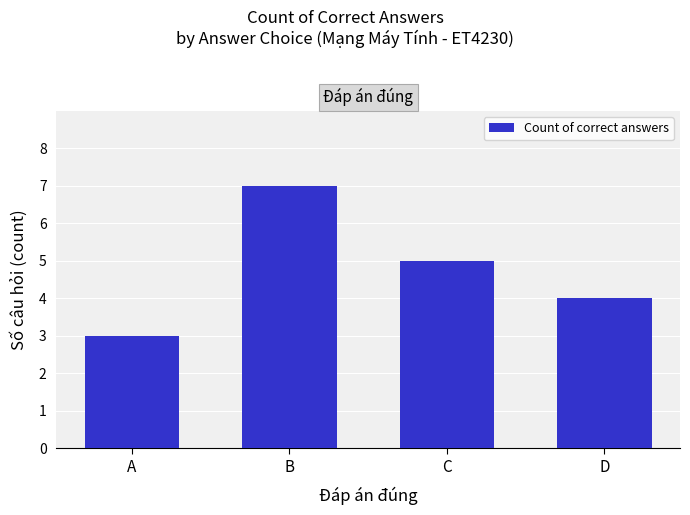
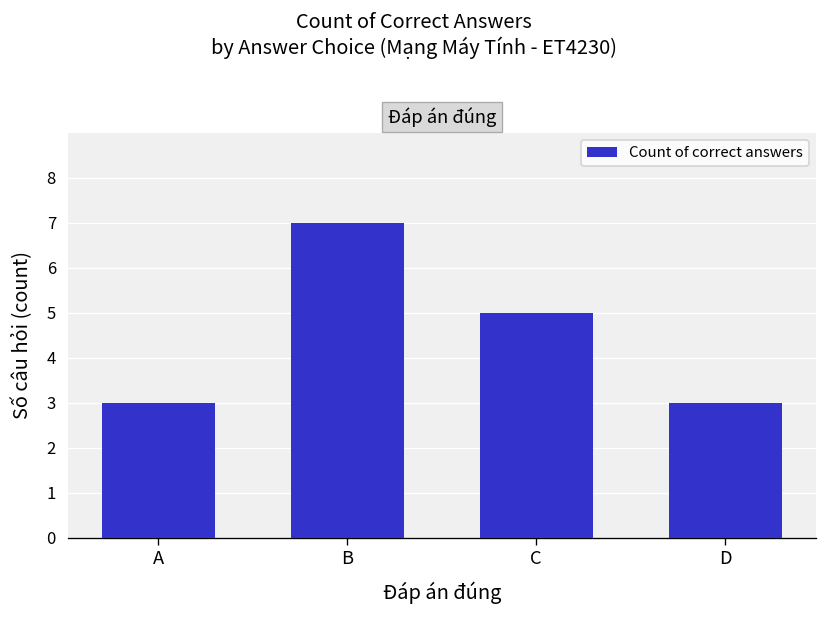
  {
    "A": 3,
    "B": 7,
    "C": 5,
-   "D": 4
+   "D": 3
  }
